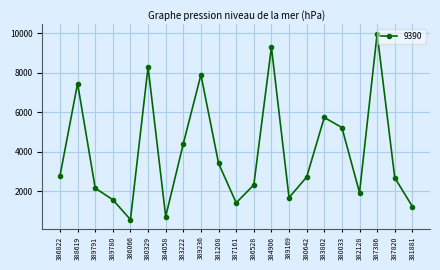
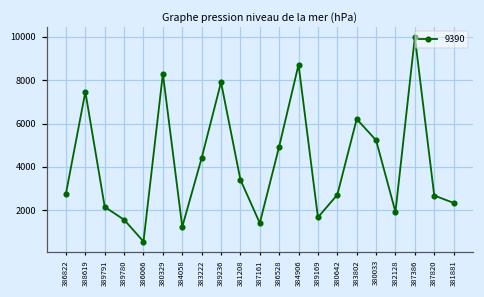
  {
    "386822": 2800,
    "388619": 7500,
    "389791": 2200,
    "389780": 1600,
    "386066": 600,
    "380329": 8300,
-   "384058": 700,
+   "384058": 1200,
    "383222": 4400,
    "389236": 7900,
    "381208": 3400,
    "387161": 1400,
-   "386528": 2300,
-   "384906": 9300,
+   "386528": 4900,
+   "384906": 8700,
    "389169": 1700,
    "380642": 2700,
-   "383802": 5700,
+   "383802": 6200,
    "380033": 5200,
    "382128": 1900,
    "387386": 10000,
    "387820": 2700,
-   "381881": 1200
+   "381881": 2300
  }
